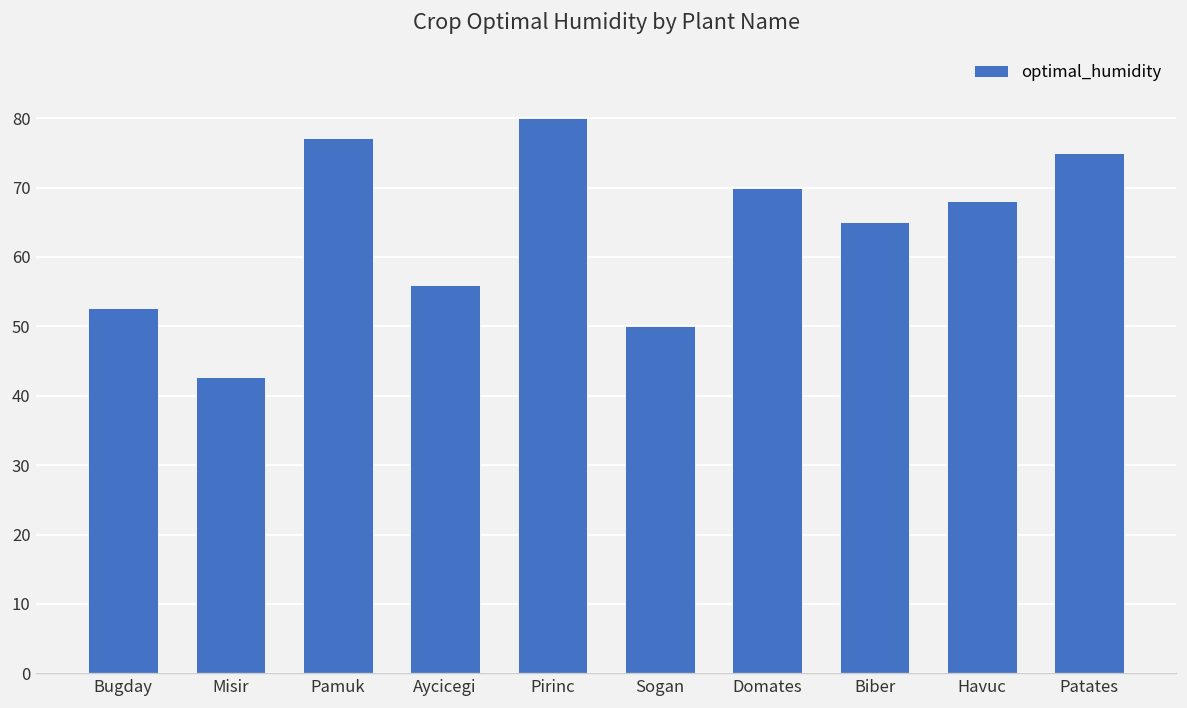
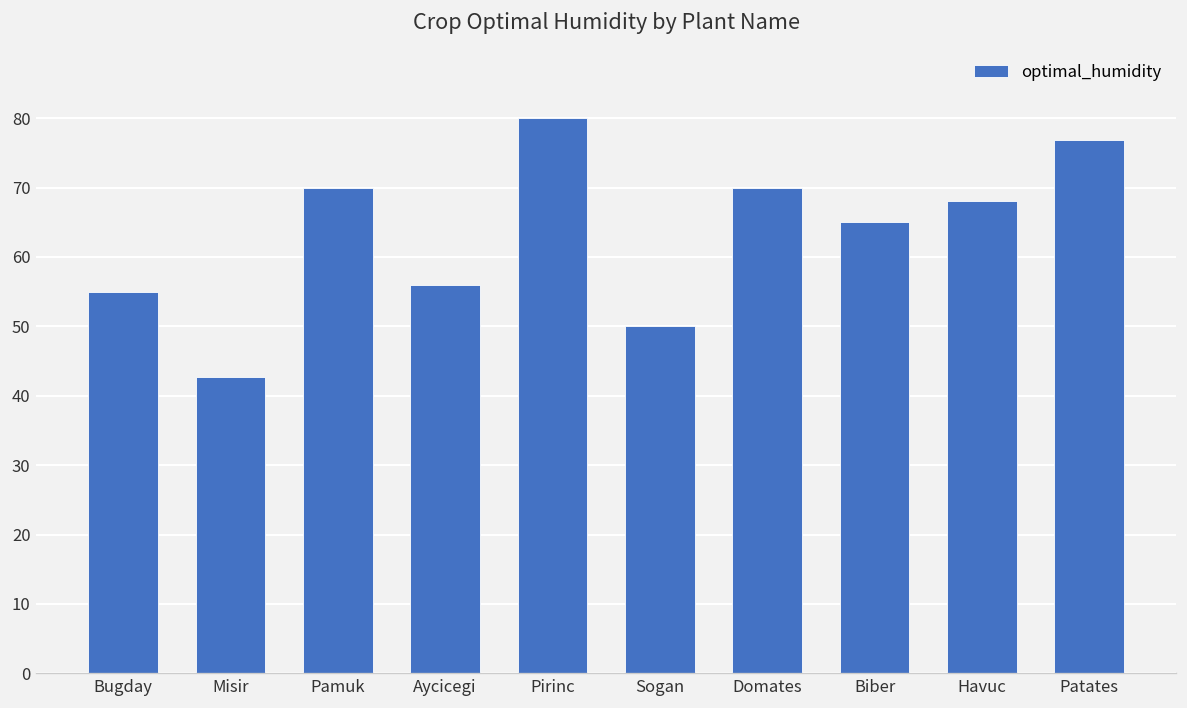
  {
-   "Bugday": 53,
+   "Bugday": 55,
    "Misir": 43,
-   "Pamuk": 77,
+   "Pamuk": 70,
    "Aycicegi": 56,
    "Pirinc": 80,
    "Sogan": 50,
    "Domates": 70,
    "Biber": 65,
    "Havuc": 68,
-   "Patates": 75
+   "Patates": 77
  }
